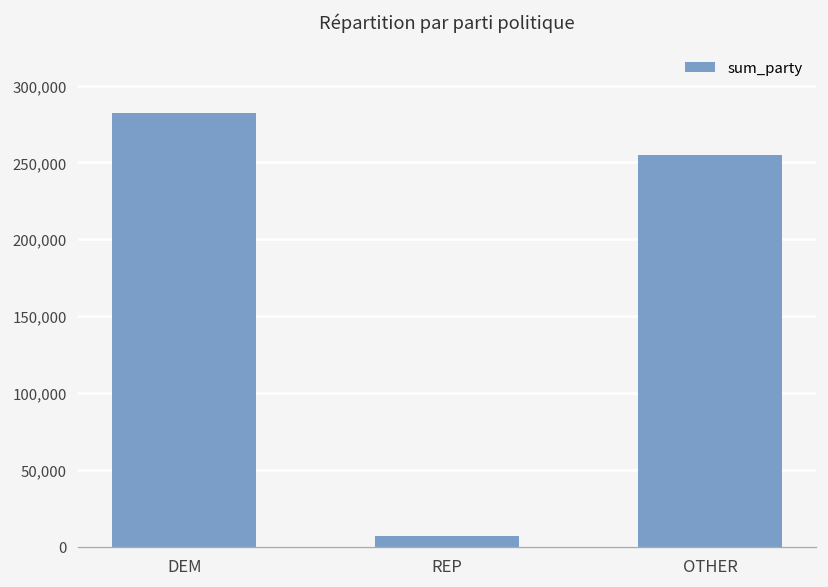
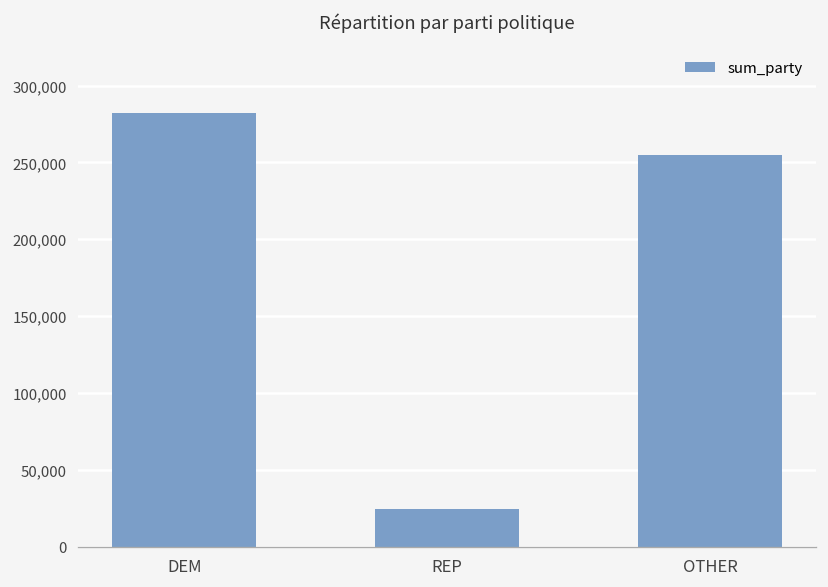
  {
    "DEM": "282,000",
-   "REP": "7,000",
+   "REP": "25,000",
    "OTHER": "255,000"
  }
